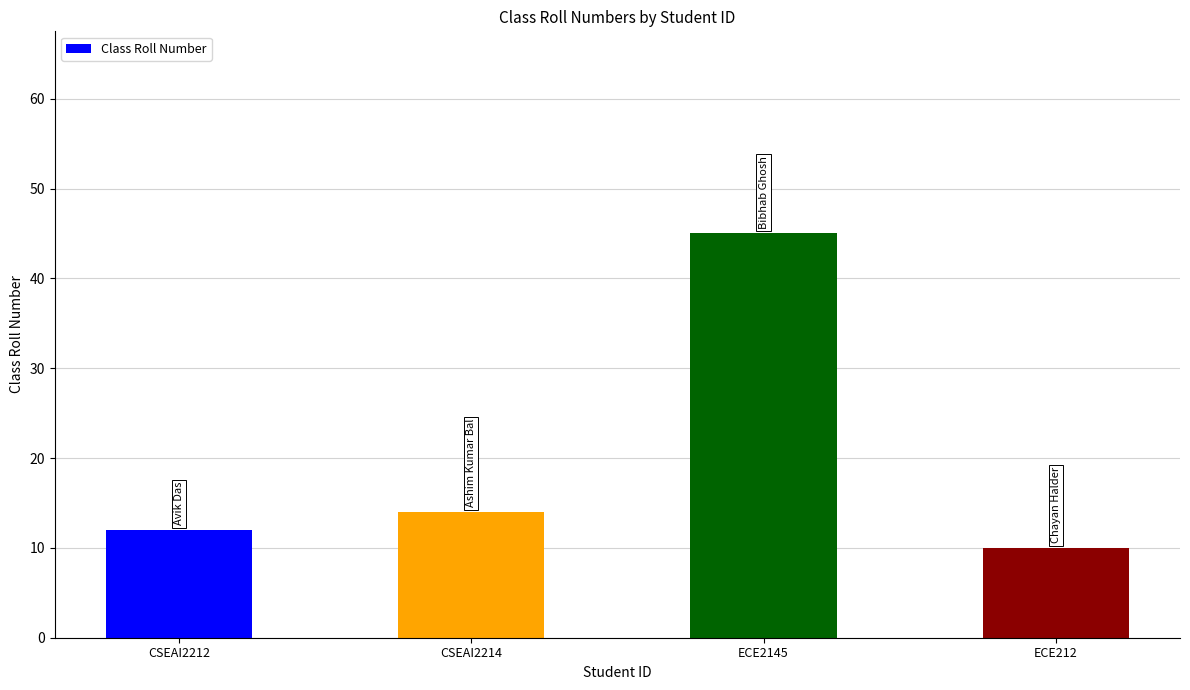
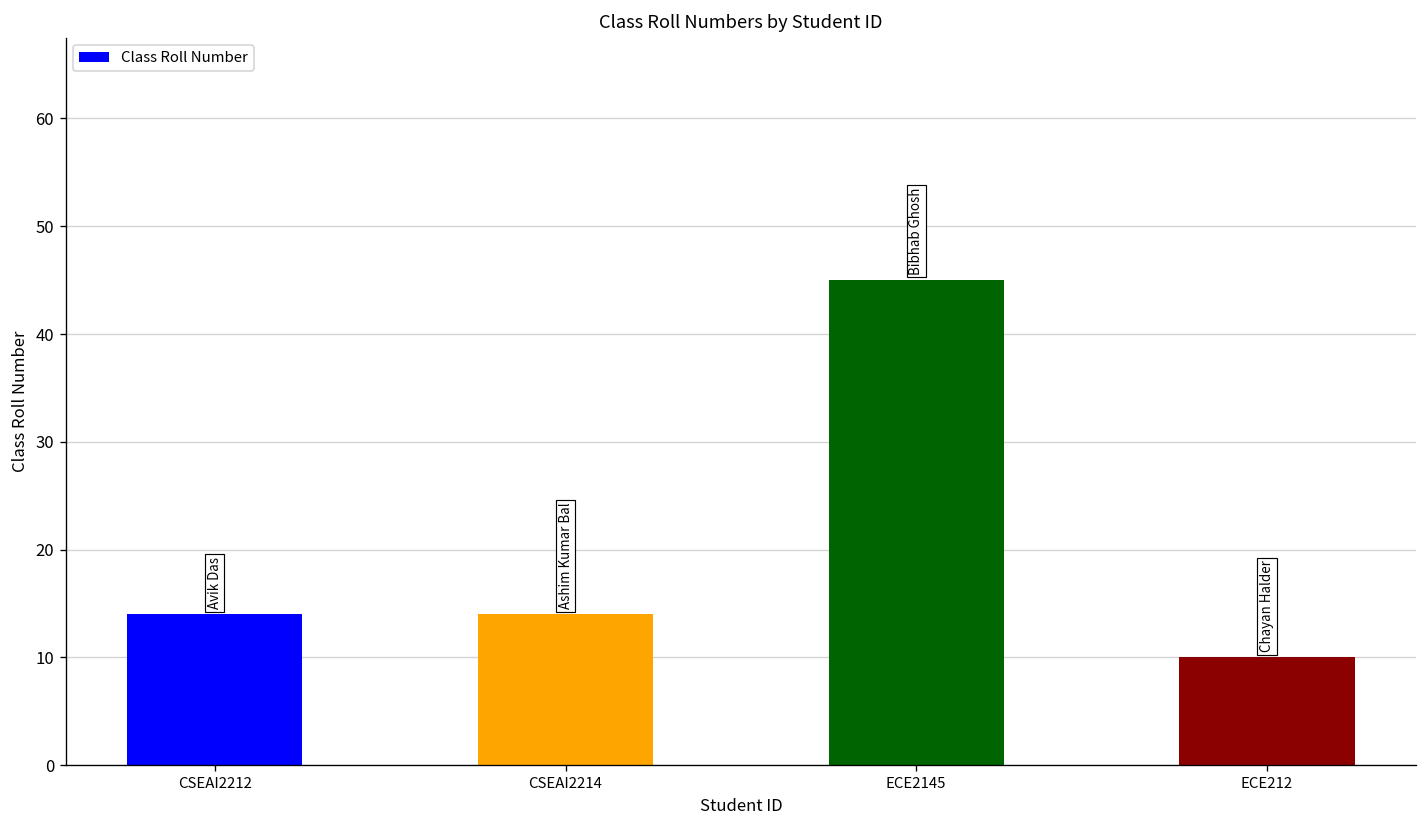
  {
-   "CSEAI2212": 12,
+   "CSEAI2212": 14,
    "CSEAI2214": 14,
    "ECE2145": 45,
    "ECE212": 10
  }
